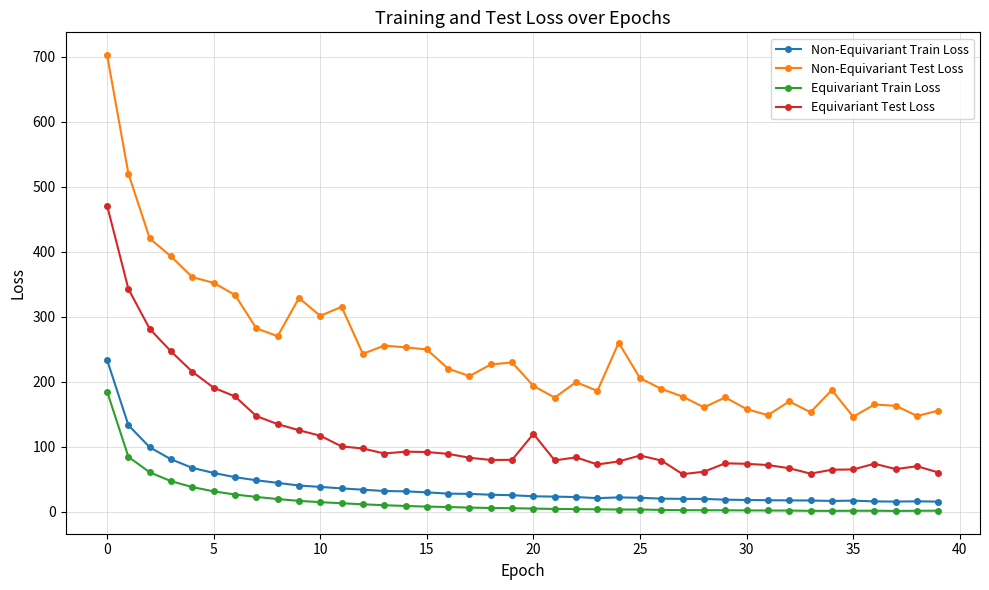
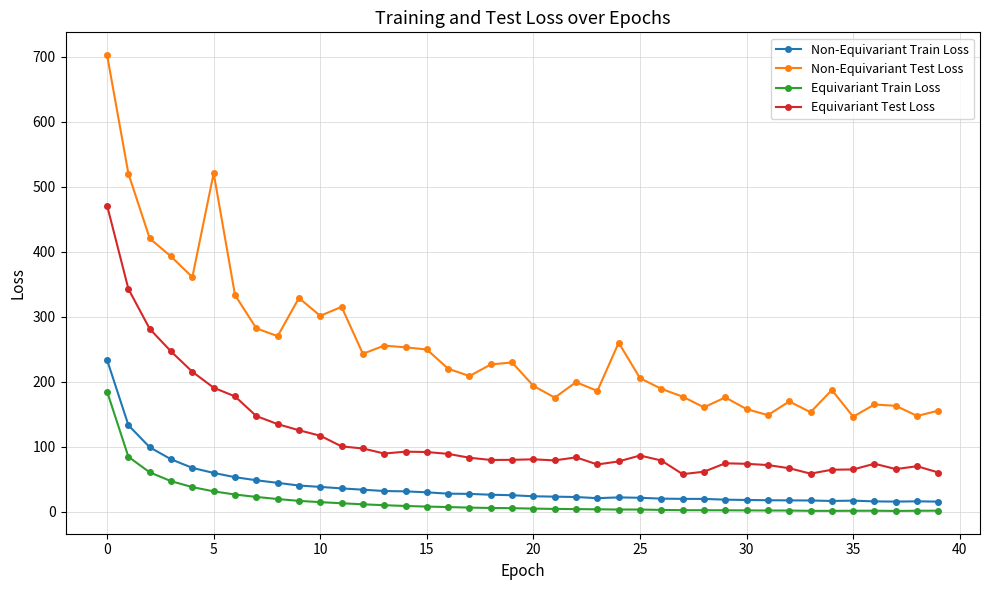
  {
    "Non-Equivariant Train Loss": {
      "0": 230,
      "5": 60,
      "10": 40,
      "15": 30,
      "20": 20,
      "25": 20,
      "30": 20,
      "35": 20
    },
    "Non-Equivariant Test Loss": {
      "0": 700,
-     "5": 350,
+     "5": 520,
      "10": 300,
      "15": 250,
      "20": 190,
      "25": 210,
      "30": 160,
      "35": 150
    },
    "Equivariant Train Loss": {
      "0": 190,
      "5": 30,
      "10": 10,
      "15": 10,
      "20": 0,
      "25": 0,
      "30": 0,
      "35": 0
    },
    "Equivariant Test Loss": {
      "0": 470,
      "5": 190,
      "10": 120,
      "15": 90,
-     "20": 120,
+     "20": 80,
      "25": 90,
      "30": 70,
      "35": 70
    }
  }
